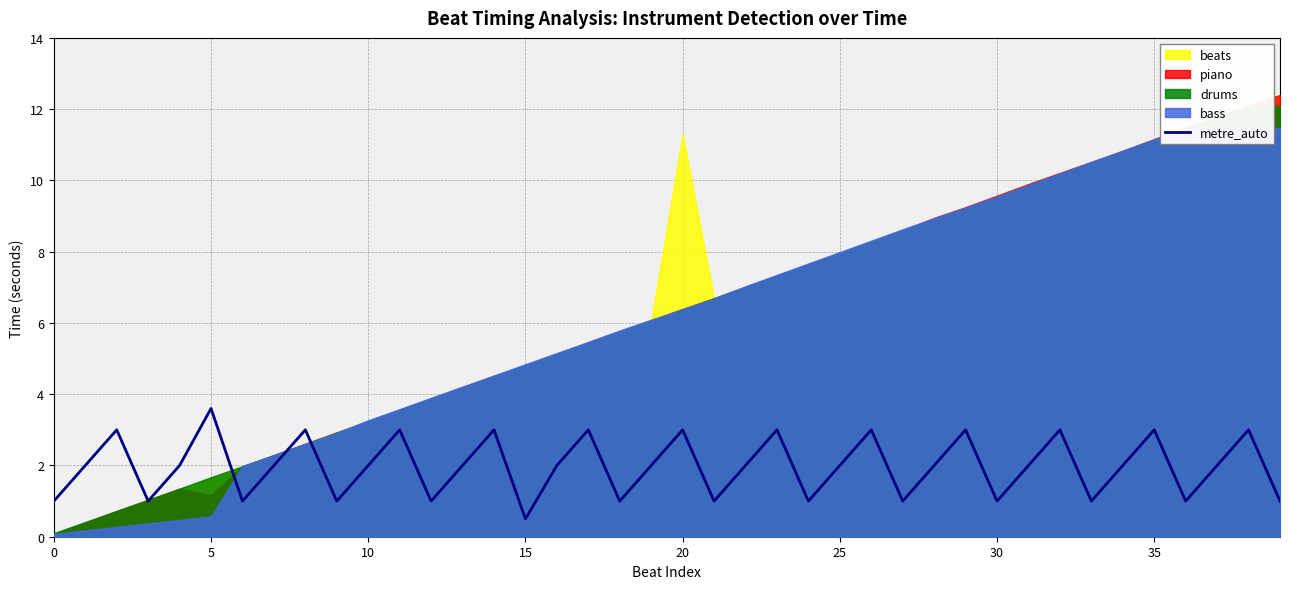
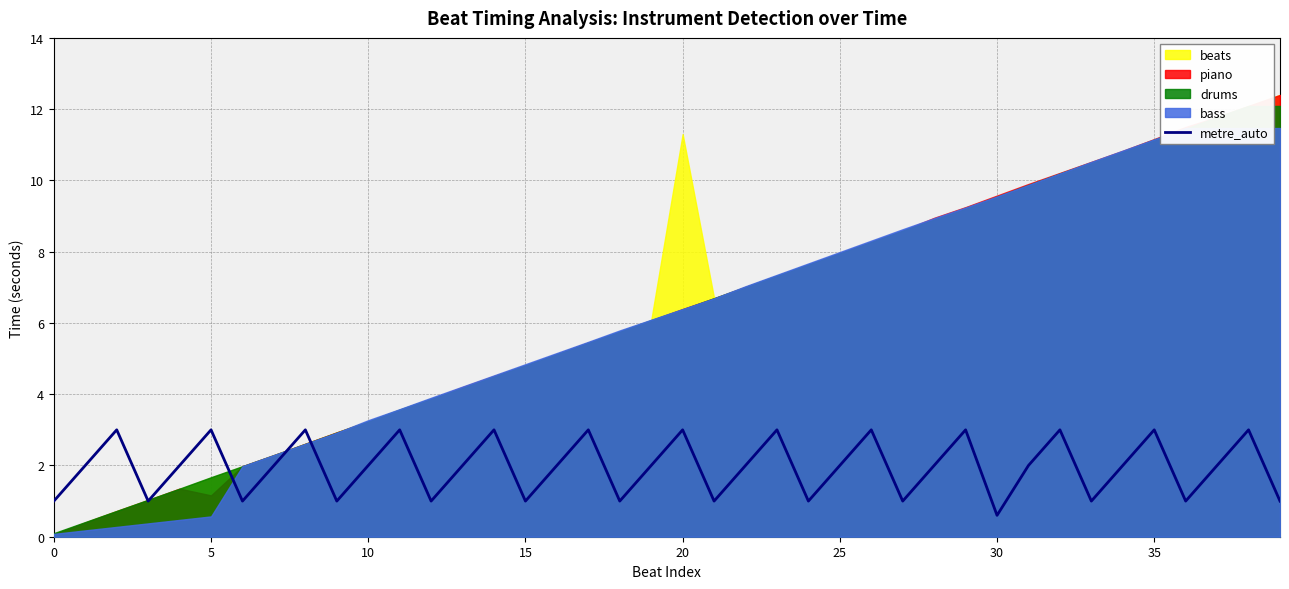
  {
    "metre_auto": {
      "0": 1.0,
-     "5": 3.6,
+     "5": 3.0,
      "10": 2.0,
-     "15": 0.5,
+     "15": 1.0,
      "20": 3.0,
      "25": 2.0,
-     "30": 1.0,
+     "30": 0.6,
      "35": 3.0
    },
    "beats": {
      "20": 11.3
    },
    "piano": {
      "5": 1.2
    },
    "bass": {
      "5": 0.6
    }
  }
